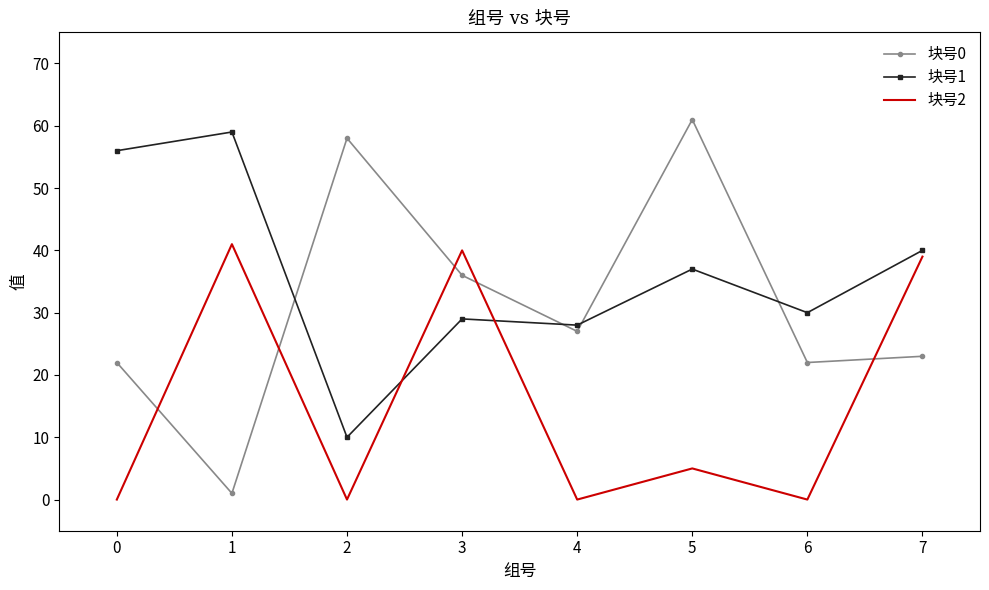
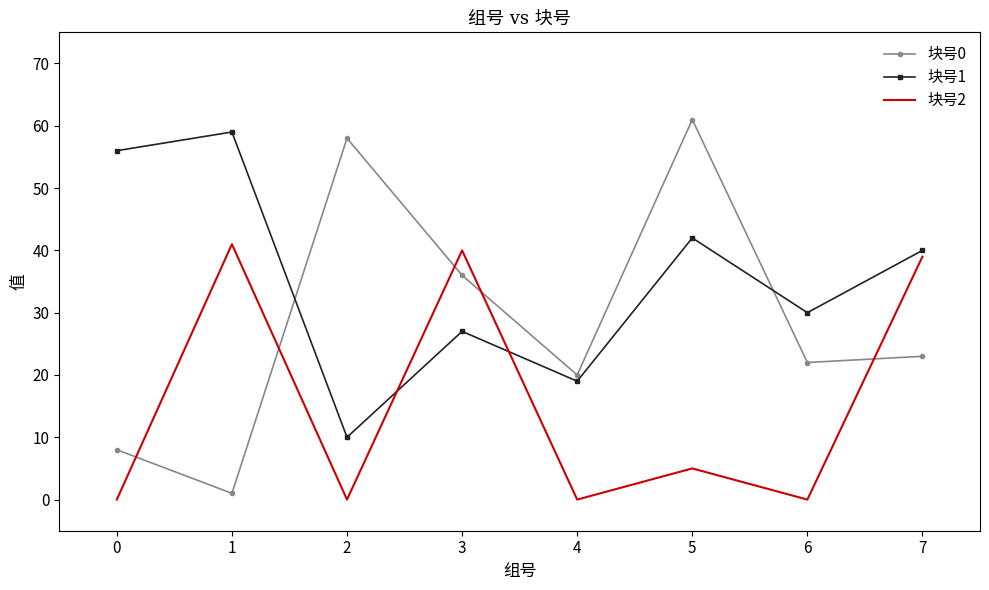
  {
    "块号0": {
-     "0": 22,
+     "0": 8,
      "1": 1,
      "2": 58,
      "3": 36,
-     "4": 27,
+     "4": 20,
      "5": 61,
      "6": 22,
      "7": 23
    },
    "块号1": {
      "0": 56,
      "1": 59,
      "2": 10,
-     "3": 29,
-     "4": 28,
-     "5": 37,
+     "3": 27,
+     "4": 19,
+     "5": 42,
      "6": 30,
      "7": 40
    },
    "块号2": {
      "0": 0,
      "1": 41,
      "2": 0,
      "3": 40,
      "4": 0,
      "5": 5,
      "6": 0,
      "7": 39
    }
  }
